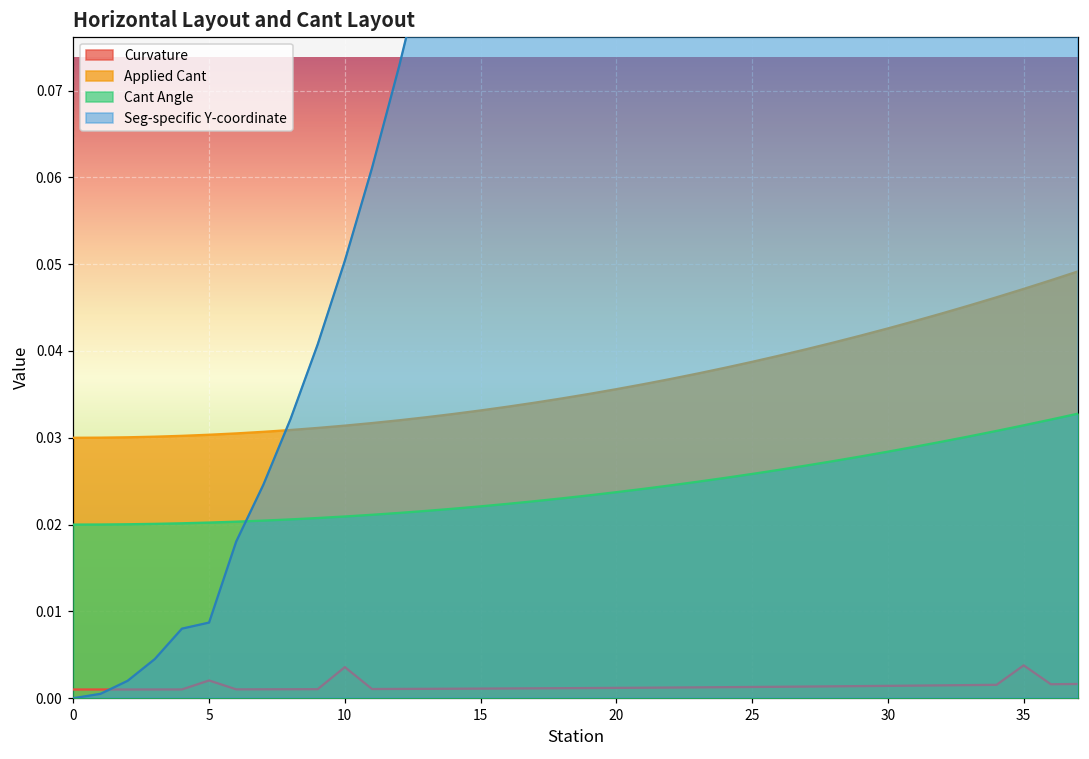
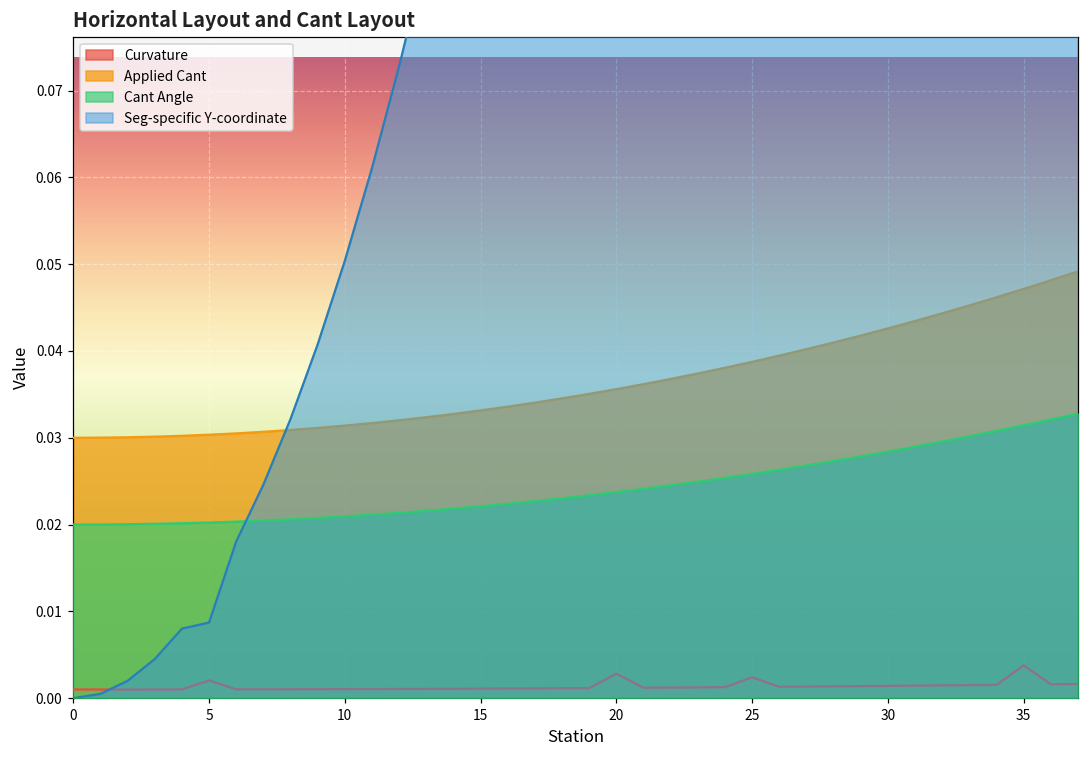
  {
    "Curvature": {
      "0": 0.001,
      "5": 0.002,
-     "10": 0.004,
+     "10": 0.001,
      "15": 0.001,
-     "20": 0.001,
-     "25": 0.001,
+     "20": 0.003,
+     "25": 0.002,
      "30": 0.001,
      "35": 0.004
    },
    "Applied Cant": {
      "0": 0.030,
      "5": 0.030,
      "10": 0.031,
      "15": 0.033,
      "20": 0.036,
      "25": 0.039,
      "30": 0.043,
      "35": 0.047
    },
    "Cant Angle": {
      "0": 0.020,
      "5": 0.020,
      "10": 0.021,
      "15": 0.022,
      "20": 0.024,
      "25": 0.026,
      "30": 0.028,
      "35": 0.031
    },
    "Seg-specific Y-coordinate": {
      "0": 0.000,
      "5": 0.009,
      "10": 0.050
    }
  }
